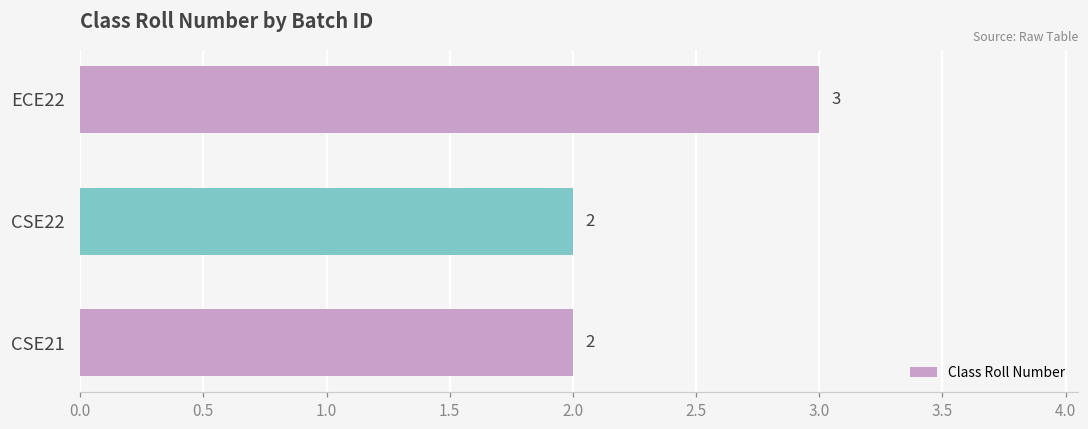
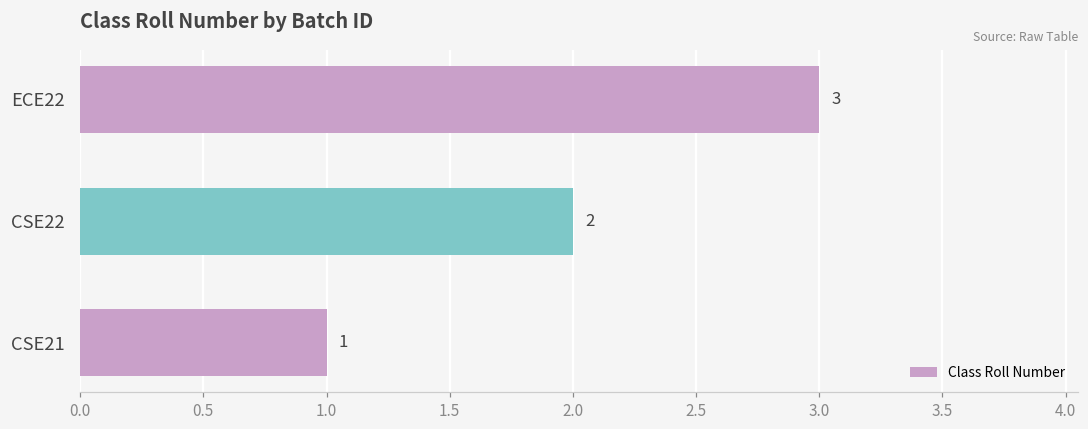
  {
    "ECE22": 3,
    "CSE22": 2,
-   "CSE21": 2
+   "CSE21": 1
  }
